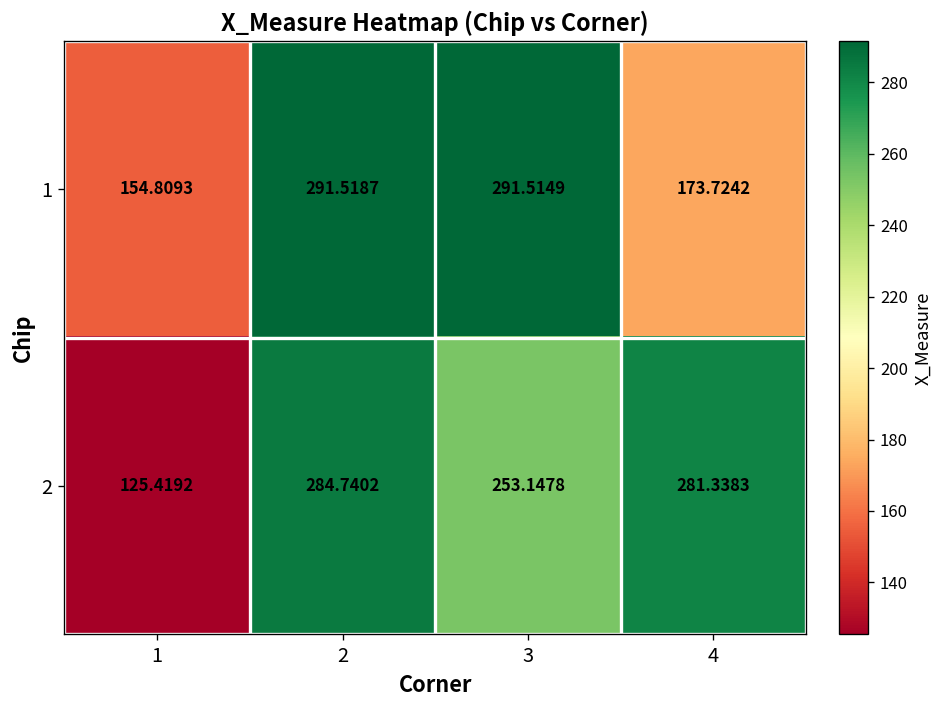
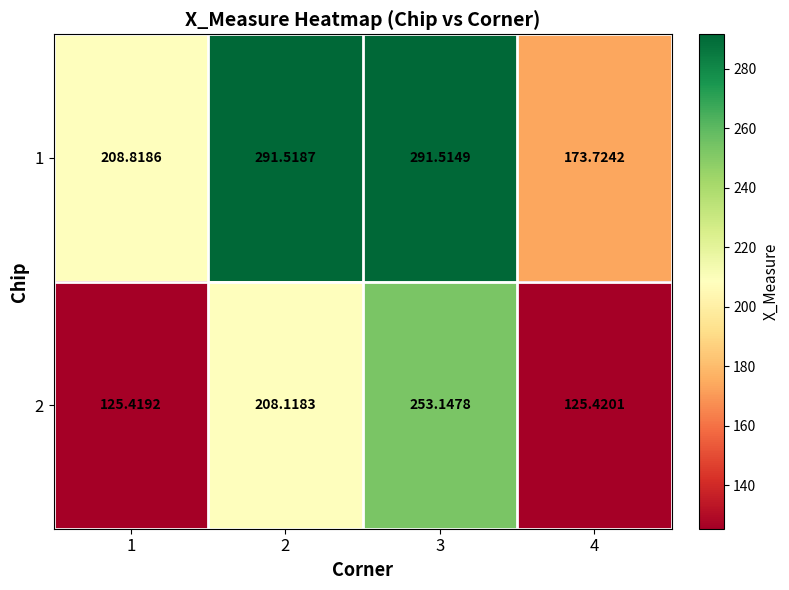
  {
    "1": {
-     "1": 154.8093,
+     "1": 208.8186,
      "2": 291.5187,
      "3": 291.5149,
      "4": 173.7242
    },
    "2": {
      "1": 125.4192,
-     "2": 284.7402,
+     "2": 208.1183,
      "3": 253.1478,
-     "4": 281.3383
+     "4": 125.4201
    }
  }
